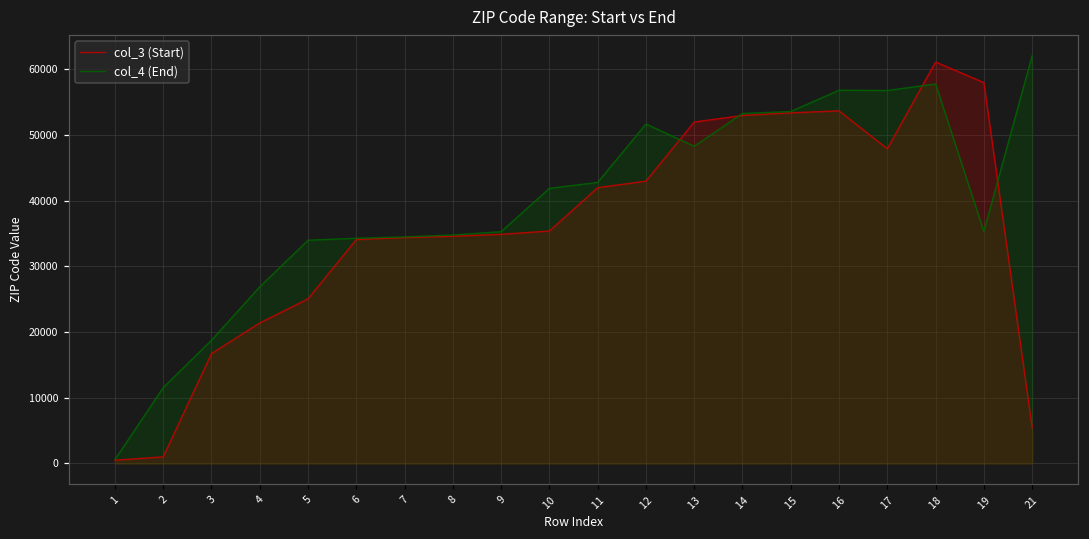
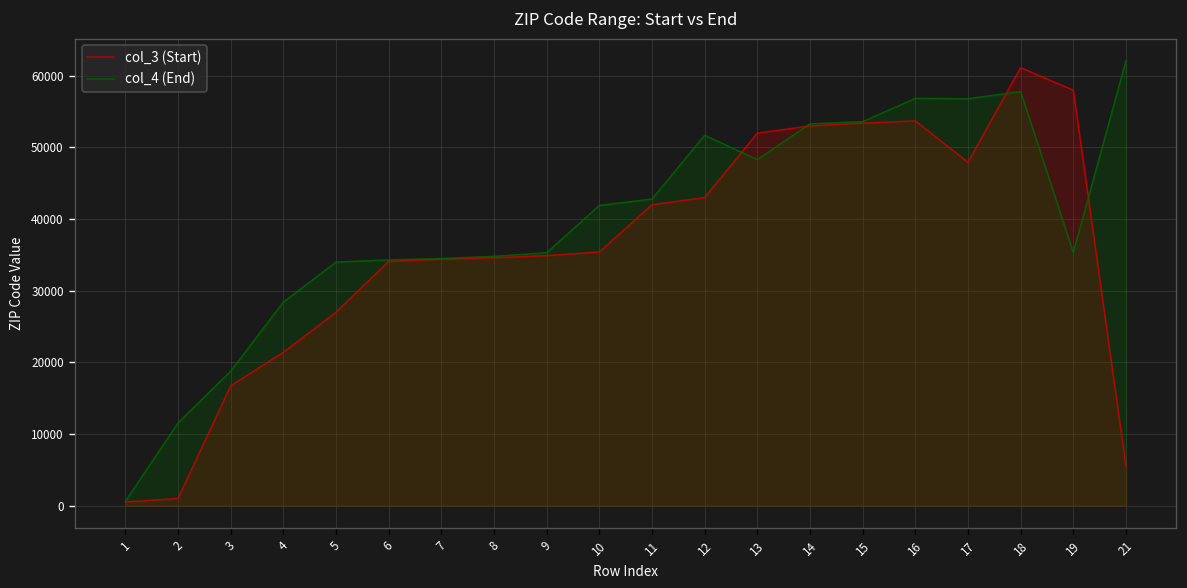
  {
    "col_3 (Start)": {
      "2": 1000,
      "3": 17000,
      "4": 21000,
-     "5": 25000,
+     "5": 27000,
      "10": 35000,
      "11": 42000,
      "12": 43000,
      "13": 52000,
      "16": 54000,
      "17": 48000,
      "18": 61000,
      "19": 58000,
      "21": 5000
    },
    "col_4 (End)": {
      "2": 12000,
      "3": 19000,
-     "4": 27000,
+     "4": 28000,
      "5": 34000,
      "10": 42000,
      "11": 43000,
      "12": 52000,
      "13": 48000,
      "16": 57000,
      "17": 57000,
      "18": 58000,
      "19": 35000,
      "21": 62000
    }
  }
